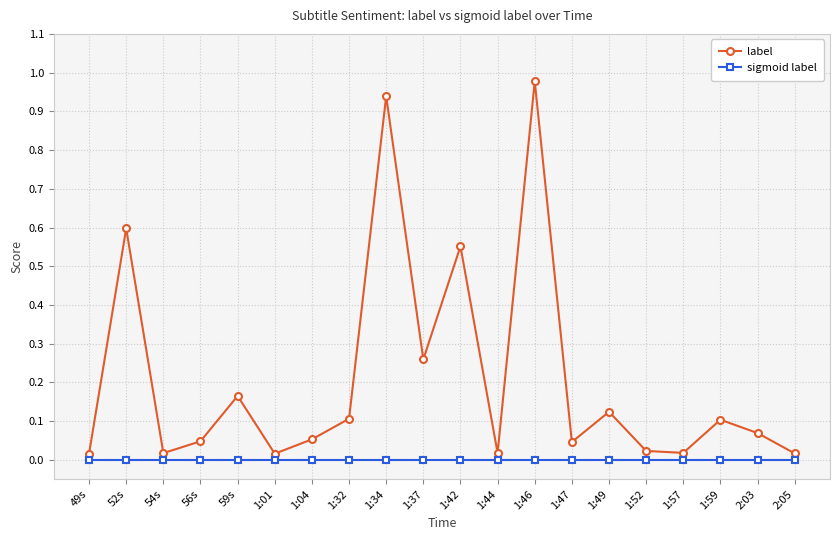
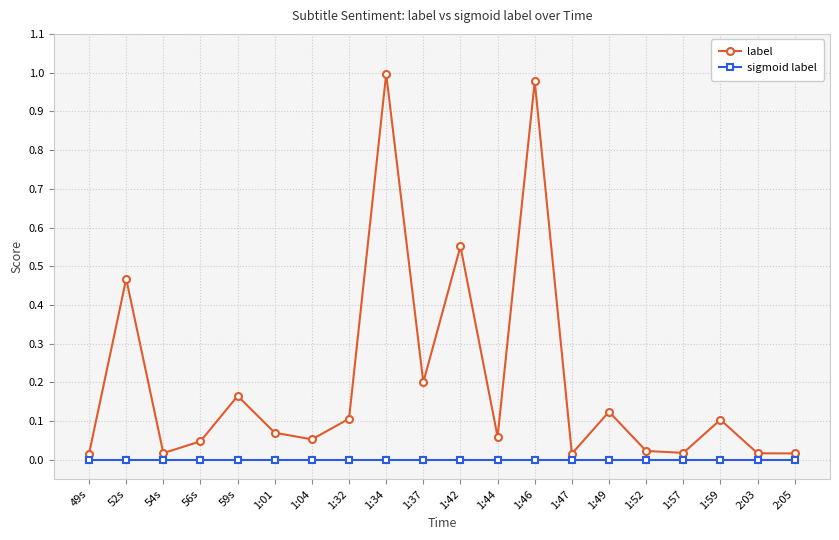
  {
    "label": {
      "49s": 0.02,
-     "52s": 0.60,
+     "52s": 0.47,
      "54s": 0.02,
      "56s": 0.05,
      "59s": 0.17,
-     "1:01": 0.02,
+     "1:01": 0.07,
      "1:04": 0.05,
      "1:32": 0.11,
-     "1:34": 0.94,
-     "1:37": 0.26,
+     "1:34": 1.00,
+     "1:37": 0.20,
      "1:42": 0.55,
-     "1:44": 0.02,
+     "1:44": 0.06,
      "1:46": 0.98,
-     "1:47": 0.05,
+     "1:47": 0.02,
      "1:49": 0.12,
      "1:52": 0.02,
      "1:57": 0.02,
      "1:59": 0.10,
-     "2:03": 0.07,
+     "2:03": 0.02,
      "2:05": 0.02
    },
    "sigmoid label": {
      "49s": 0.00,
      "52s": 0.00,
      "54s": 0.00,
      "56s": 0.00,
      "59s": 0.00,
      "1:01": 0.00,
      "1:04": 0.00,
      "1:32": 0.00,
      "1:34": 0.00,
      "1:37": 0.00,
      "1:42": 0.00,
      "1:44": 0.00,
      "1:46": 0.00,
      "1:47": 0.00,
      "1:49": 0.00,
      "1:52": 0.00,
      "1:57": 0.00,
      "1:59": 0.00,
      "2:03": 0.00,
      "2:05": 0.00
    }
  }
